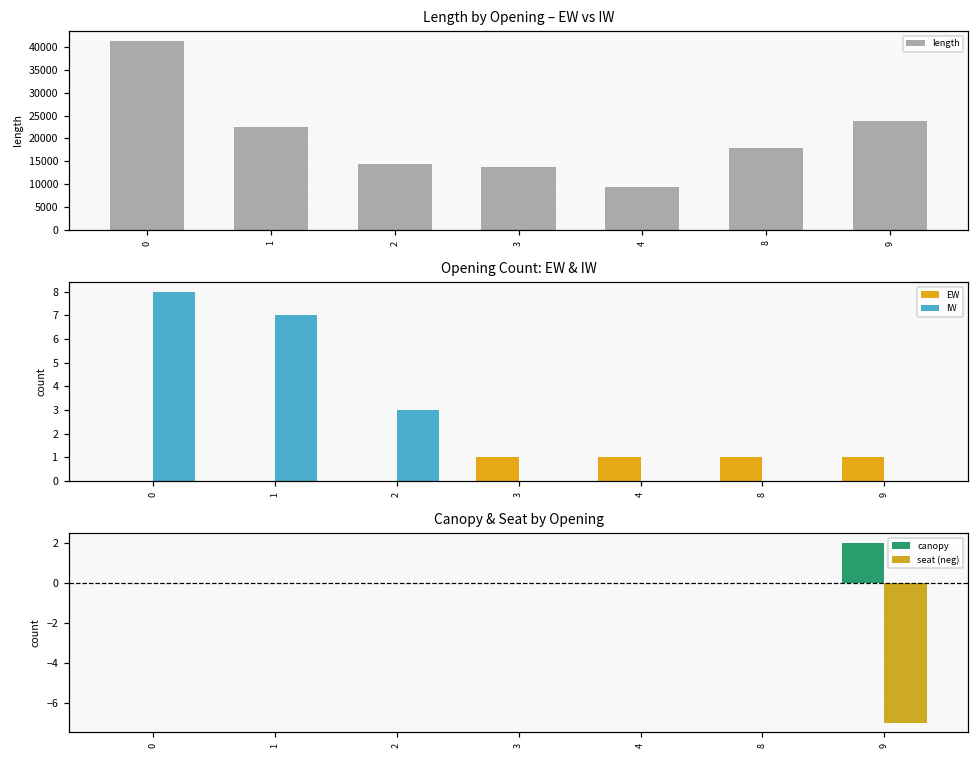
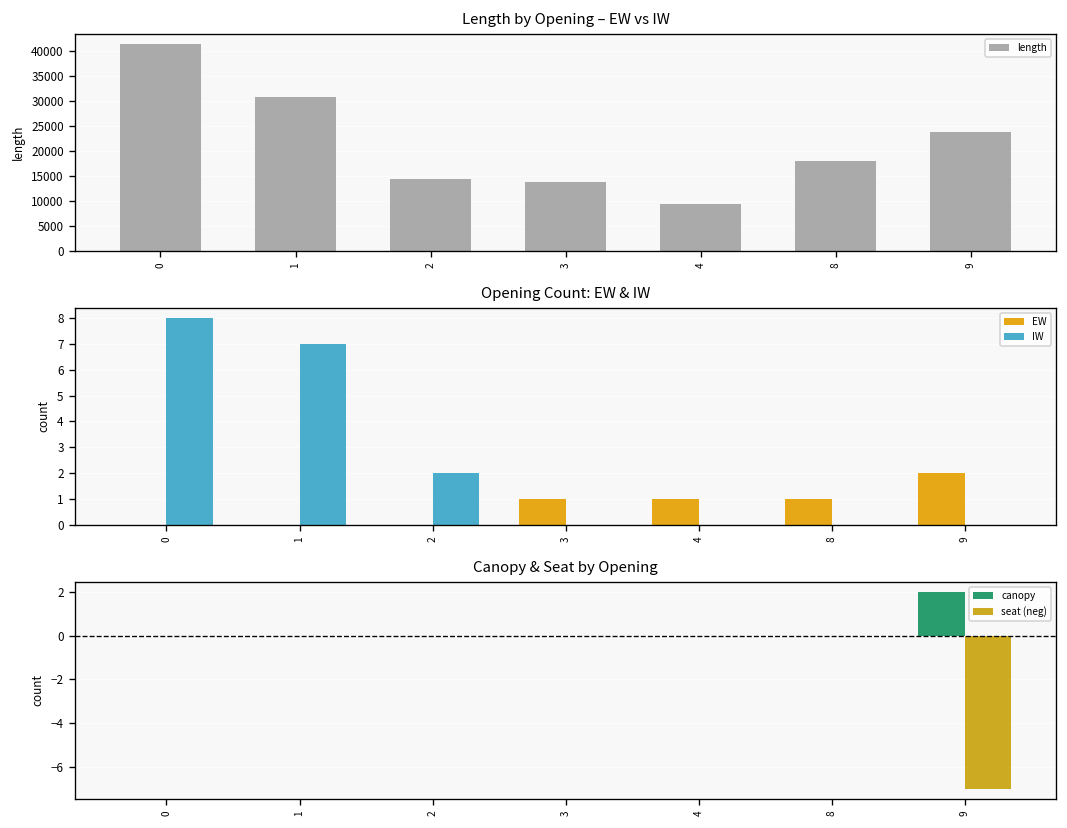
  {
    "Length by Opening – EW vs IW": {
      "0": 41000,
-     "1": 23000,
+     "1": 31000,
      "2": 14000,
      "3": 14000,
      "4": 9000,
      "8": 18000,
      "9": 24000
    },
    "Opening Count: EW & IW": {
      "EW": {
        "0": 0,
        "1": 0,
        "2": 0,
        "3": 1,
        "4": 1,
        "8": 1,
-       "9": 1
+       "9": 2
      },
      "IW": {
        "0": 8,
        "1": 7,
-       "2": 3,
+       "2": 2,
        "3": 0,
        "4": 0,
        "8": 0,
        "9": 0
      }
    },
    "Canopy & Seat by Opening": {
      "canopy": {
        "0": 0.0,
        "1": 0.0,
        "2": 0.0,
        "3": 0.0,
        "4": 0.0,
        "8": 0.0,
        "9": 2.0
      },
      "seat (neg)": {
        "0": 0.0,
        "1": 0.0,
        "2": 0.0,
        "3": 0.0,
        "4": 0.0,
        "8": 0.0,
        "9": -7.0
      }
    }
  }
